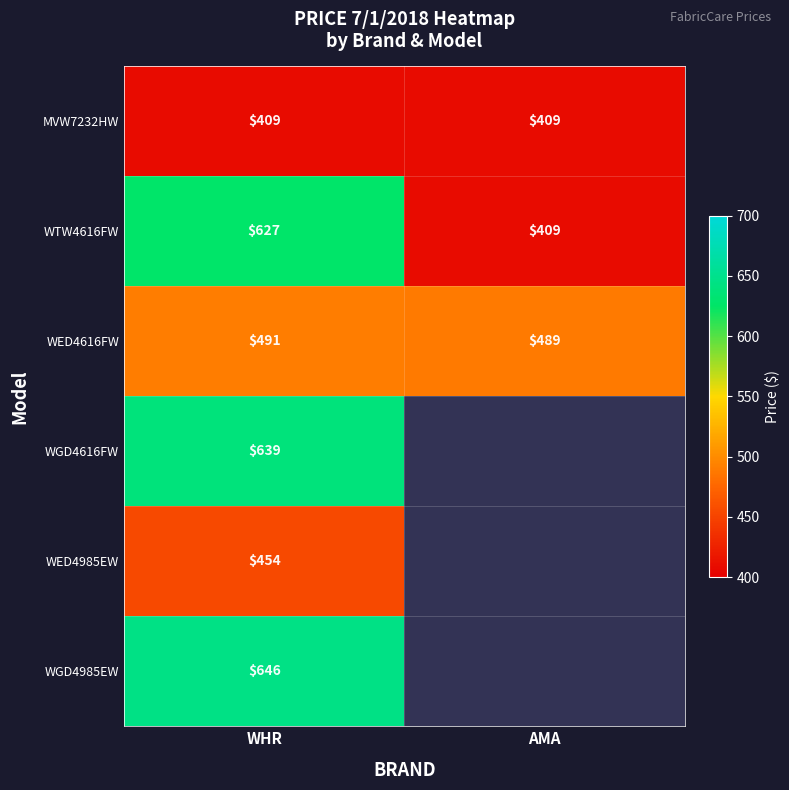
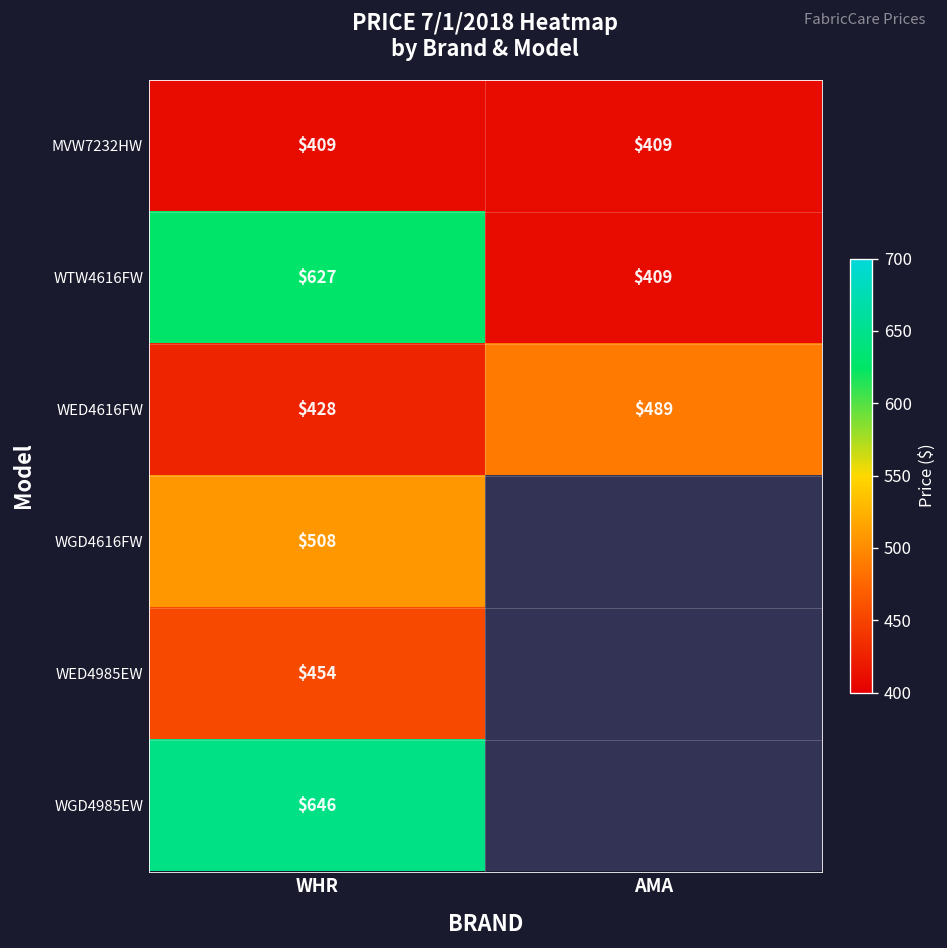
  {
    "MVW7232HW": {
      "WHR": "$409",
      "AMA": "$409"
    },
    "WTW4616FW": {
      "WHR": "$627",
      "AMA": "$409"
    },
    "WED4616FW": {
-     "WHR": "$491",
+     "WHR": "$428",
      "AMA": "$489"
    },
    "WGD4616FW": {
-     "WHR": "$639"
+     "WHR": "$508"
    },
    "WED4985EW": {
      "WHR": "$454"
    },
    "WGD4985EW": {
      "WHR": "$646"
    }
  }
